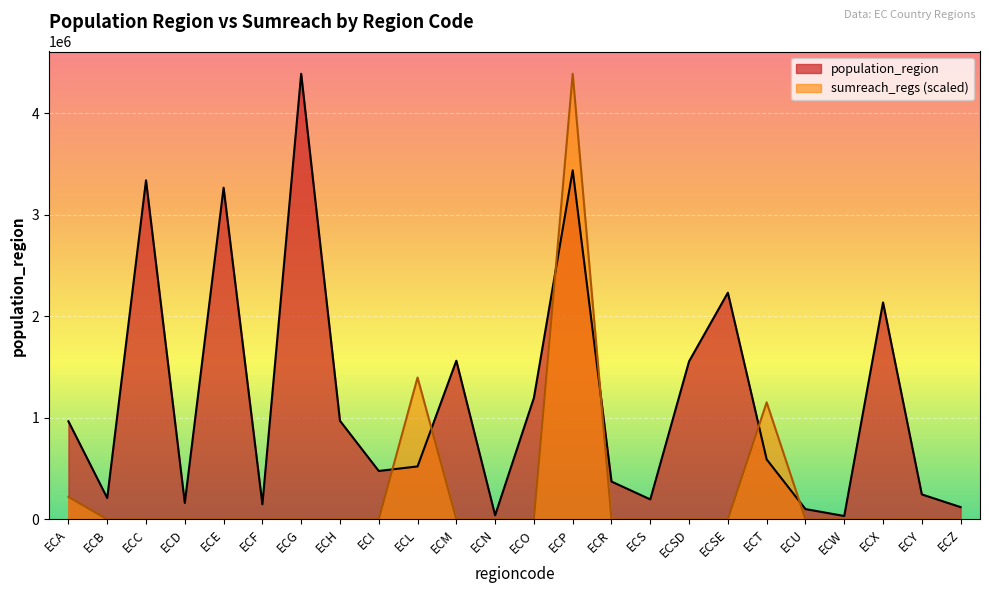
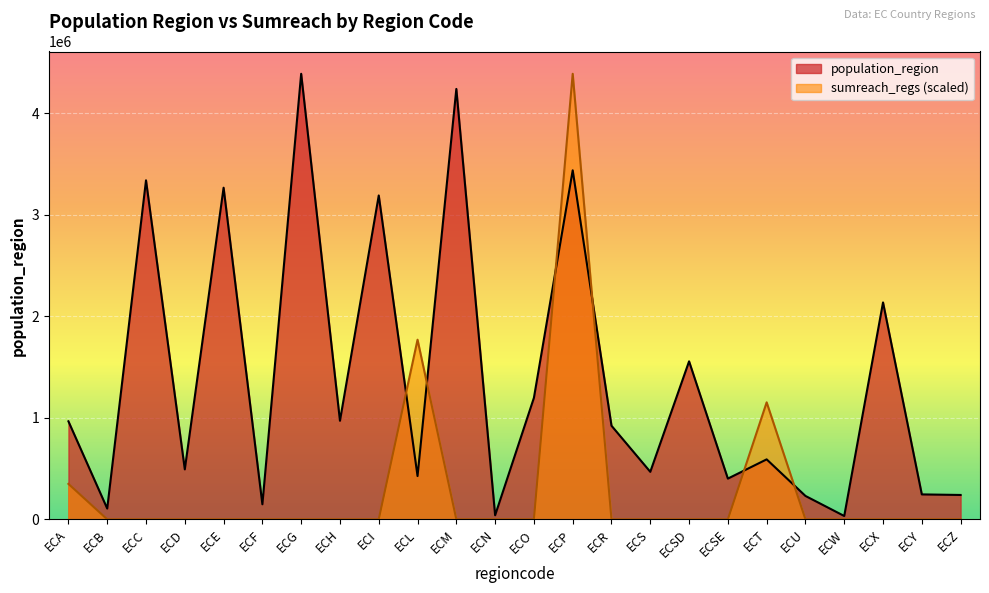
  {
    "population_region": {
      "ECA": 970000,
-     "ECB": 210000,
+     "ECB": 110000,
      "ECC": 3340000,
-     "ECD": 160000,
+     "ECD": 490000,
      "ECE": 3270000,
      "ECF": 150000,
      "ECG": 4390000,
      "ECH": 970000,
-     "ECI": 480000,
-     "ECL": 520000,
-     "ECM": 1560000,
+     "ECI": 3190000,
+     "ECL": 430000,
+     "ECM": 4240000,
      "ECN": 40000,
      "ECO": 1200000,
      "ECP": 3440000,
-     "ECR": 370000,
-     "ECS": 200000,
+     "ECR": 920000,
+     "ECS": 470000,
      "ECSD": 1560000,
-     "ECSE": 2230000,
+     "ECSE": 400000,
      "ECT": 590000,
-     "ECU": 100000,
+     "ECU": 230000,
      "ECW": 30000,
      "ECX": 2140000,
      "ECY": 250000,
-     "ECZ": 120000
+     "ECZ": 240000
    },
    "sumreach_regs (scaled)": {
-     "ECA": 220000,
+     "ECA": 350000,
      "ECB": 0,
      "ECC": 0,
      "ECD": 0,
      "ECE": 0,
      "ECF": 0,
      "ECG": 0,
      "ECH": 0,
      "ECI": 0,
-     "ECL": 1400000,
+     "ECL": 1770000,
      "ECM": 0,
      "ECN": 0,
      "ECO": 0,
      "ECP": 4390000,
      "ECR": 0,
      "ECS": 0,
      "ECSD": 0,
      "ECSE": 0,
      "ECT": 1150000,
      "ECU": 0,
      "ECW": 0,
      "ECX": 0,
      "ECY": 0,
      "ECZ": 0
    }
  }
